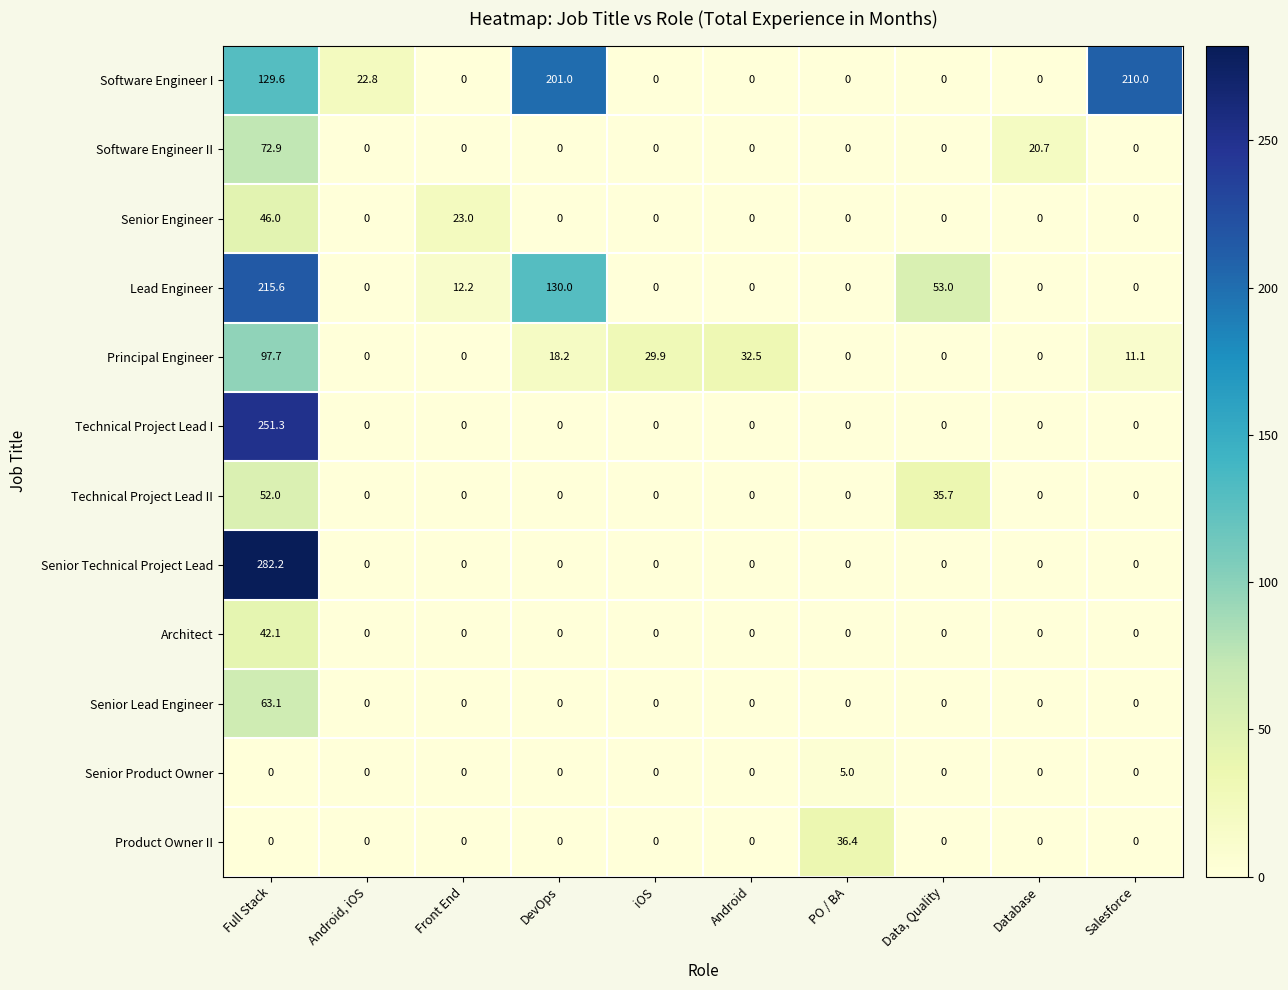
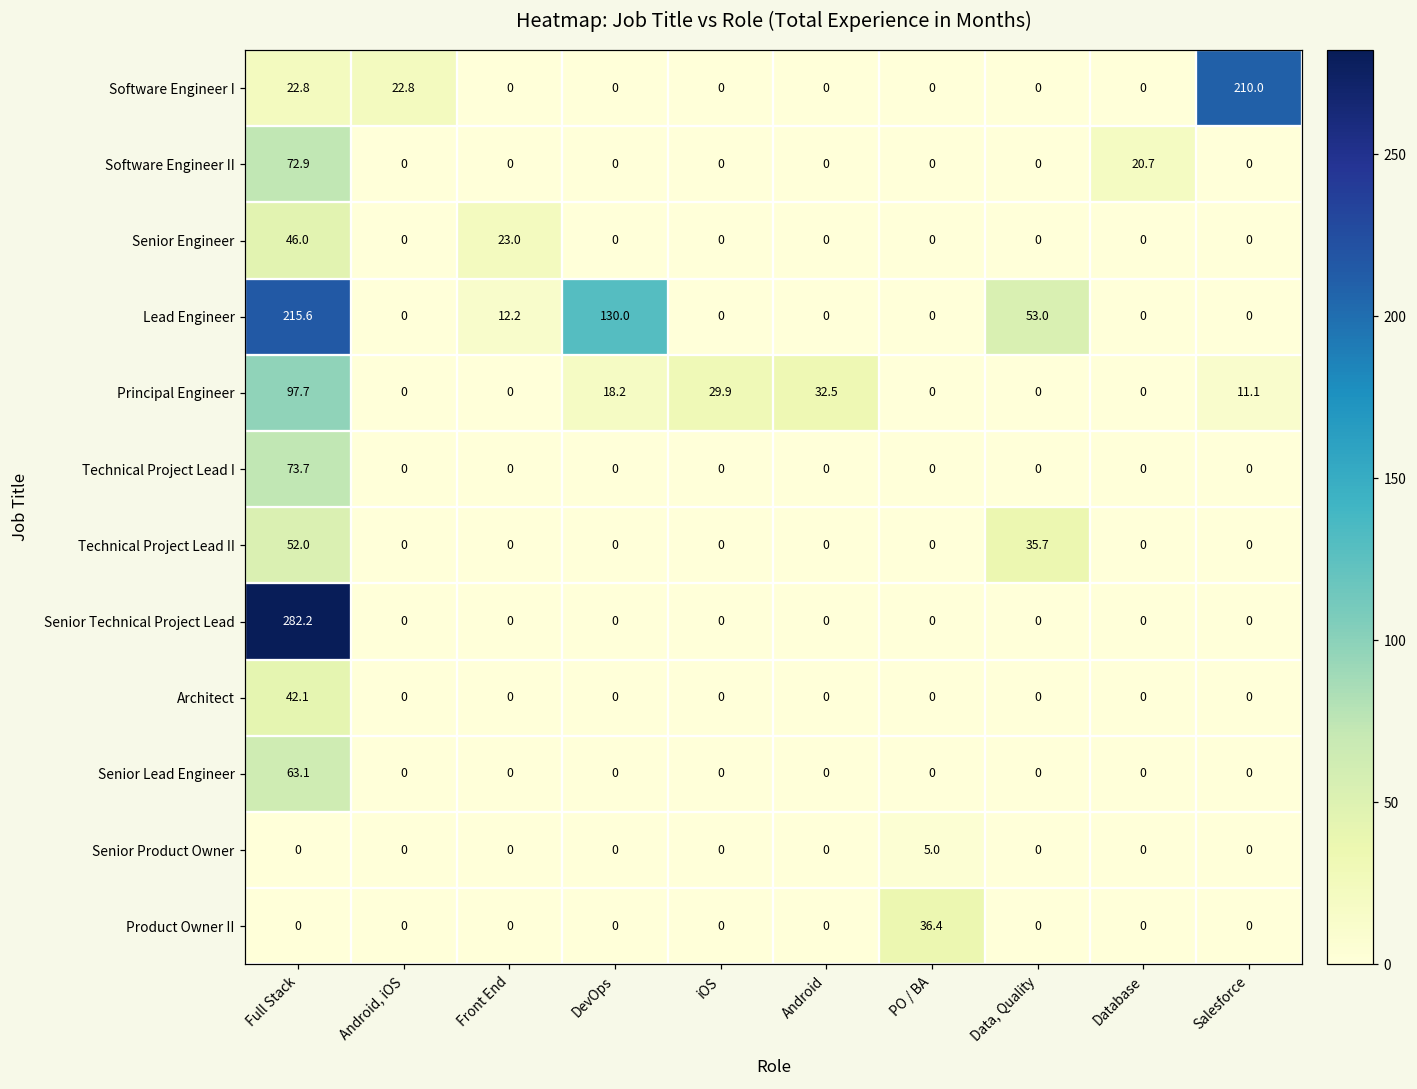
  {
    "Software Engineer I": {
-     "Full Stack": 129.6,
+     "Full Stack": 22.8,
      "Android, iOS": 22.8,
      "Front End": 0,
-     "DevOps": 201.0,
+     "DevOps": 0,
      "iOS": 0,
      "Android": 0,
      "PO / BA": 0,
      "Data, Quality": 0,
      "Database": 0,
      "Salesforce": 210.0
    },
    "Software Engineer II": {
      "Full Stack": 72.9,
      "Android, iOS": 0,
      "Front End": 0,
      "DevOps": 0,
      "iOS": 0,
      "Android": 0,
      "PO / BA": 0,
      "Data, Quality": 0,
      "Database": 20.7,
      "Salesforce": 0
    },
    "Senior Engineer": {
      "Full Stack": 46.0,
      "Android, iOS": 0,
      "Front End": 23.0,
      "DevOps": 0,
      "iOS": 0,
      "Android": 0,
      "PO / BA": 0,
      "Data, Quality": 0,
      "Database": 0,
      "Salesforce": 0
    },
    "Lead Engineer": {
      "Full Stack": 215.6,
      "Android, iOS": 0,
      "Front End": 12.2,
      "DevOps": 130.0,
      "iOS": 0,
      "Android": 0,
      "PO / BA": 0,
      "Data, Quality": 53.0,
      "Database": 0,
      "Salesforce": 0
    },
    "Principal Engineer": {
      "Full Stack": 97.7,
      "Android, iOS": 0,
      "Front End": 0,
      "DevOps": 18.2,
      "iOS": 29.9,
      "Android": 32.5,
      "PO / BA": 0,
      "Data, Quality": 0,
      "Database": 0,
      "Salesforce": 11.1
    },
    "Technical Project Lead I": {
-     "Full Stack": 251.3,
+     "Full Stack": 73.7,
      "Android, iOS": 0,
      "Front End": 0,
      "DevOps": 0,
      "iOS": 0,
      "Android": 0,
      "PO / BA": 0,
      "Data, Quality": 0,
      "Database": 0,
      "Salesforce": 0
    },
    "Technical Project Lead II": {
      "Full Stack": 52.0,
      "Android, iOS": 0,
      "Front End": 0,
      "DevOps": 0,
      "iOS": 0,
      "Android": 0,
      "PO / BA": 0,
      "Data, Quality": 35.7,
      "Database": 0,
      "Salesforce": 0
    },
    "Senior Technical Project Lead": {
      "Full Stack": 282.2,
      "Android, iOS": 0,
      "Front End": 0,
      "DevOps": 0,
      "iOS": 0,
      "Android": 0,
      "PO / BA": 0,
      "Data, Quality": 0,
      "Database": 0,
      "Salesforce": 0
    },
    "Architect": {
      "Full Stack": 42.1,
      "Android, iOS": 0,
      "Front End": 0,
      "DevOps": 0,
      "iOS": 0,
      "Android": 0,
      "PO / BA": 0,
      "Data, Quality": 0,
      "Database": 0,
      "Salesforce": 0
    },
    "Senior Lead Engineer": {
      "Full Stack": 63.1,
      "Android, iOS": 0,
      "Front End": 0,
      "DevOps": 0,
      "iOS": 0,
      "Android": 0,
      "PO / BA": 0,
      "Data, Quality": 0,
      "Database": 0,
      "Salesforce": 0
    },
    "Senior Product Owner": {
      "Full Stack": 0,
      "Android, iOS": 0,
      "Front End": 0,
      "DevOps": 0,
      "iOS": 0,
      "Android": 0,
      "PO / BA": 5.0,
      "Data, Quality": 0,
      "Database": 0,
      "Salesforce": 0
    },
    "Product Owner II": {
      "Full Stack": 0,
      "Android, iOS": 0,
      "Front End": 0,
      "DevOps": 0,
      "iOS": 0,
      "Android": 0,
      "PO / BA": 36.4,
      "Data, Quality": 0,
      "Database": 0,
      "Salesforce": 0
    }
  }
